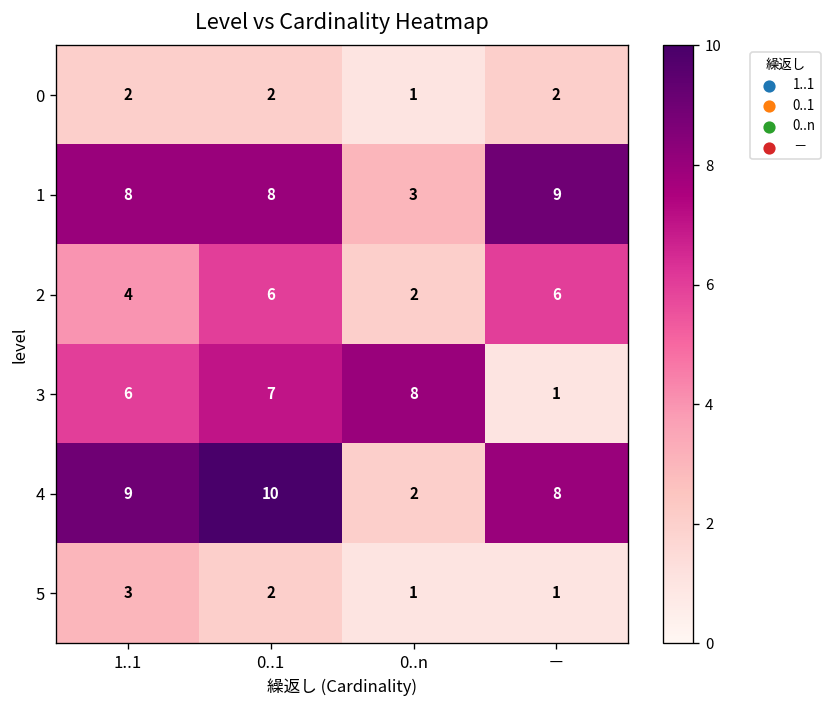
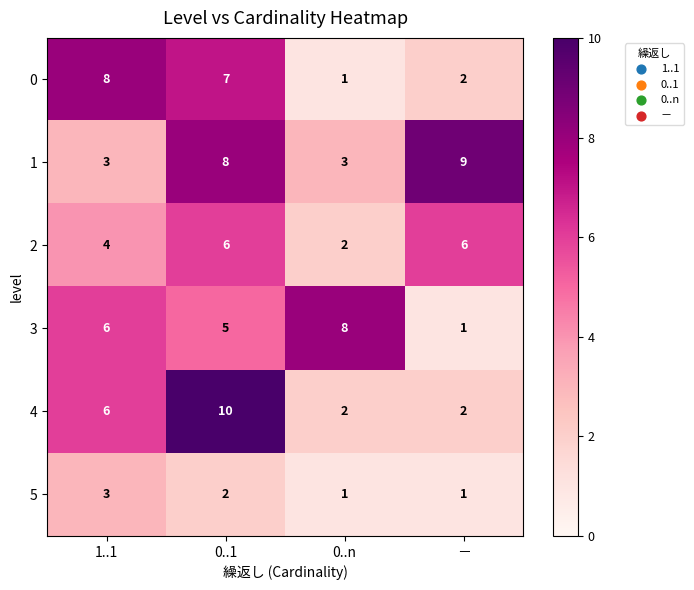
  {
    "0": {
-     "1..1": 2,
-     "0..1": 2,
+     "1..1": 8,
+     "0..1": 7,
      "0..n": 1,
      "－": 2
    },
    "1": {
-     "1..1": 8,
+     "1..1": 3,
      "0..1": 8,
      "0..n": 3,
      "－": 9
    },
    "2": {
      "1..1": 4,
      "0..1": 6,
      "0..n": 2,
      "－": 6
    },
    "3": {
      "1..1": 6,
-     "0..1": 7,
+     "0..1": 5,
      "0..n": 8,
      "－": 1
    },
    "4": {
-     "1..1": 9,
+     "1..1": 6,
      "0..1": 10,
      "0..n": 2,
-     "－": 8
+     "－": 2
    },
    "5": {
      "1..1": 3,
      "0..1": 2,
      "0..n": 1,
      "－": 1
    }
  }
